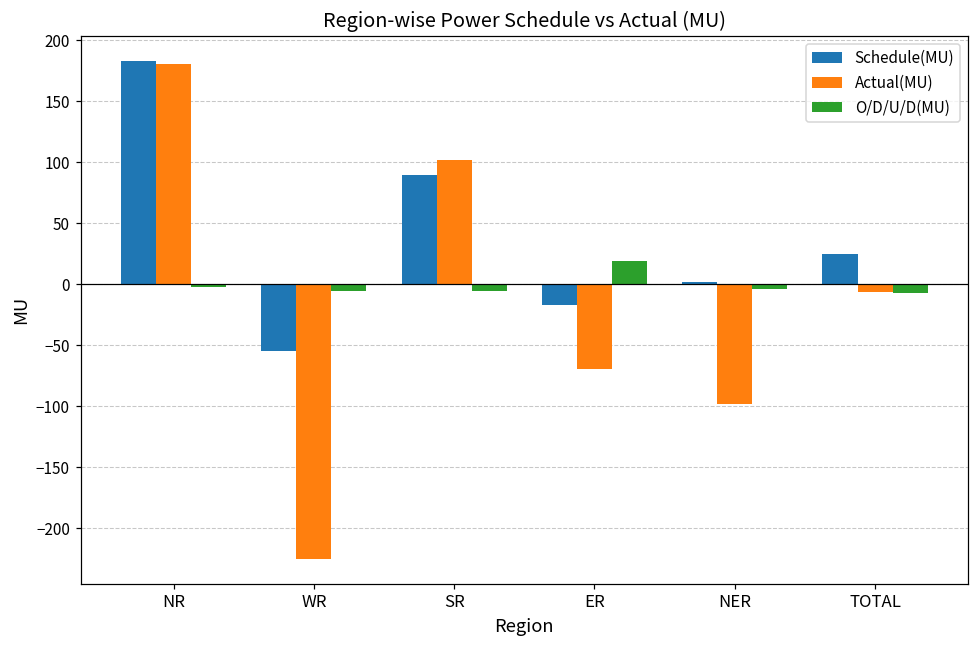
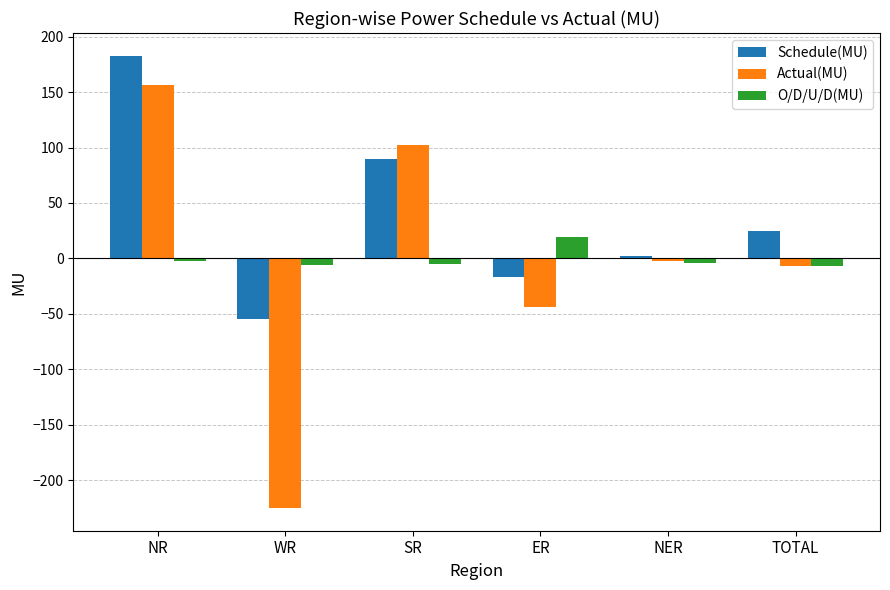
  {
    "Schedule(MU)": {
      "NR": 183,
      "WR": -55,
      "SR": 89,
      "ER": -17,
      "TOTAL": 25
    },
    "Actual(MU)": {
-     "NR": 181,
+     "NR": 156,
      "WR": -225,
      "SR": 102,
-     "ER": -70,
-     "NER": -98,
+     "ER": -44,
+     "NER": -2,
      "TOTAL": -7
    },
    "O/D/U/D(MU)": {
      "WR": -6,
      "SR": -5,
      "ER": 19,
      "NER": -4,
      "TOTAL": -7
    }
  }
